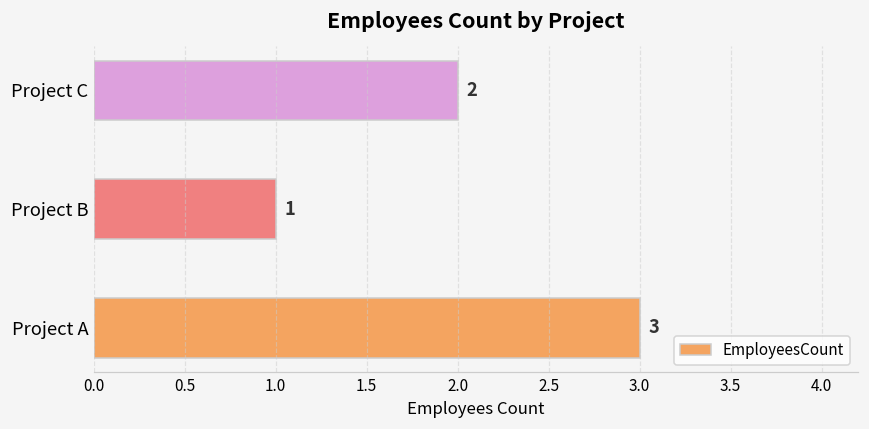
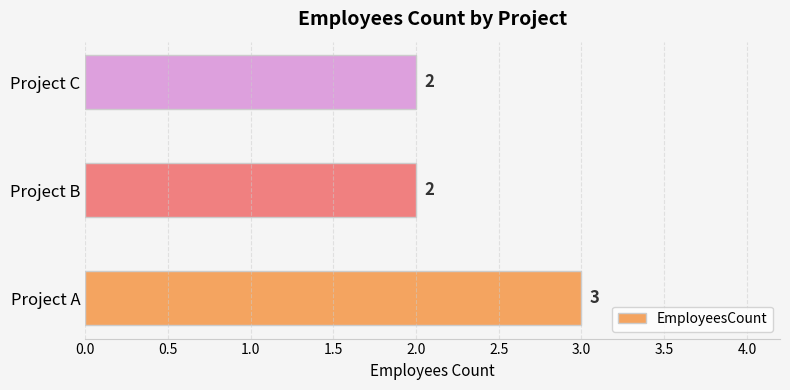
  {
    "Project C": 2,
-   "Project B": 1,
+   "Project B": 2,
    "Project A": 3
  }
